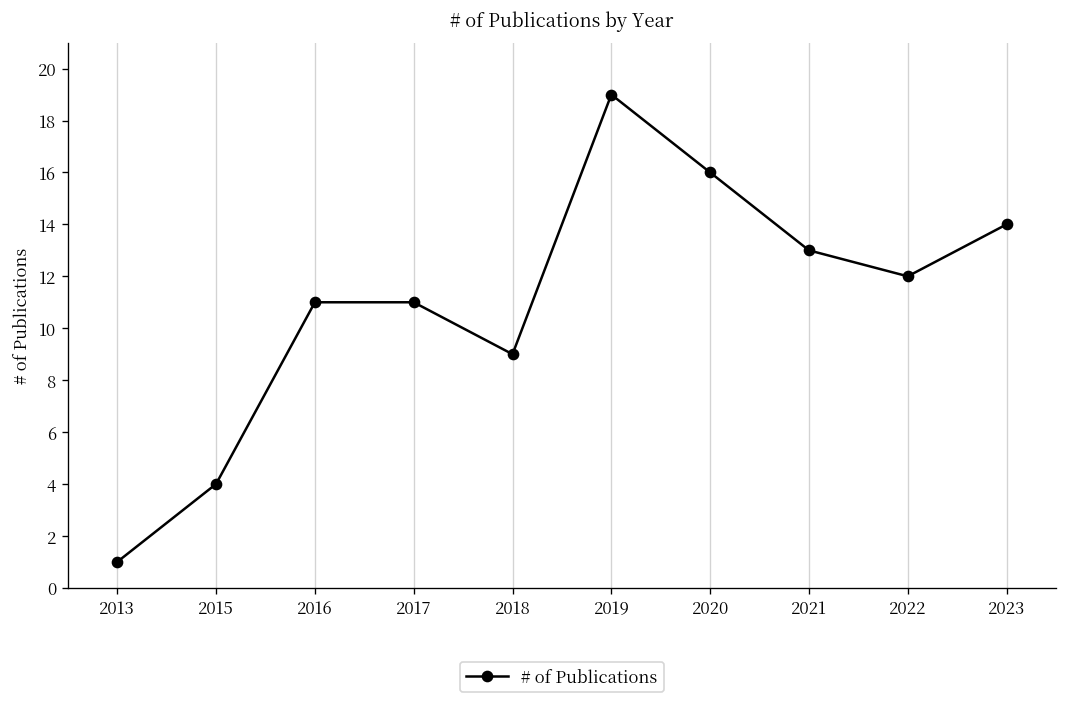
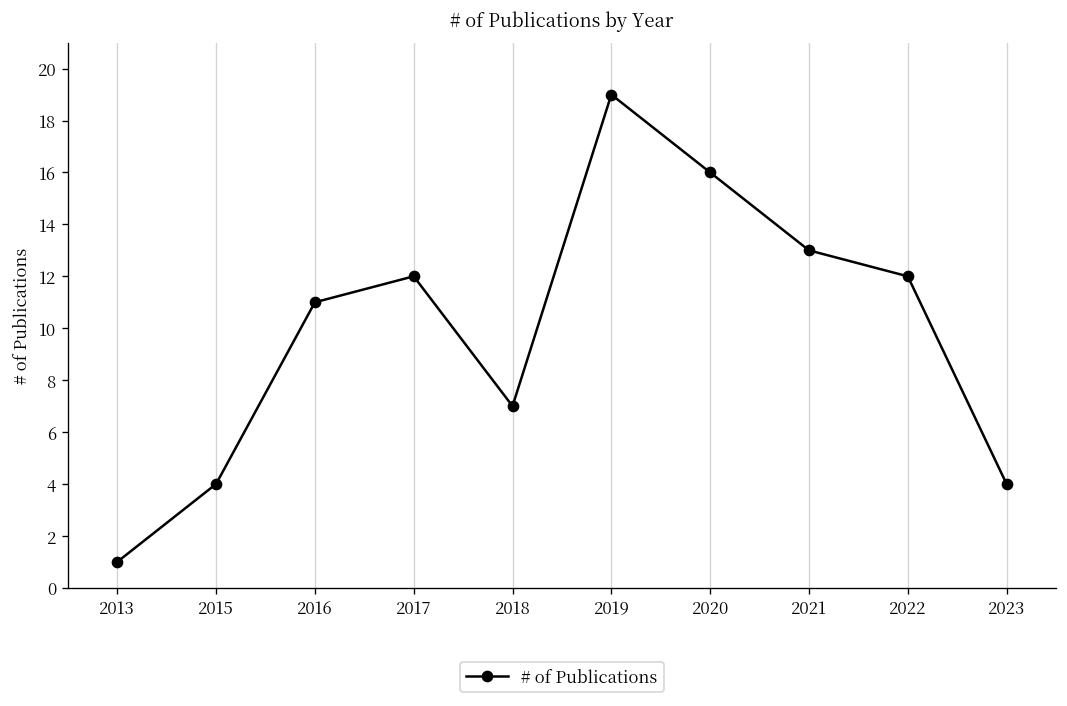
  {
    "2013": 1,
    "2015": 4,
    "2016": 11,
-   "2017": 11,
-   "2018": 9,
+   "2017": 12,
+   "2018": 7,
    "2019": 19,
    "2020": 16,
    "2021": 13,
    "2022": 12,
-   "2023": 14
+   "2023": 4
  }
